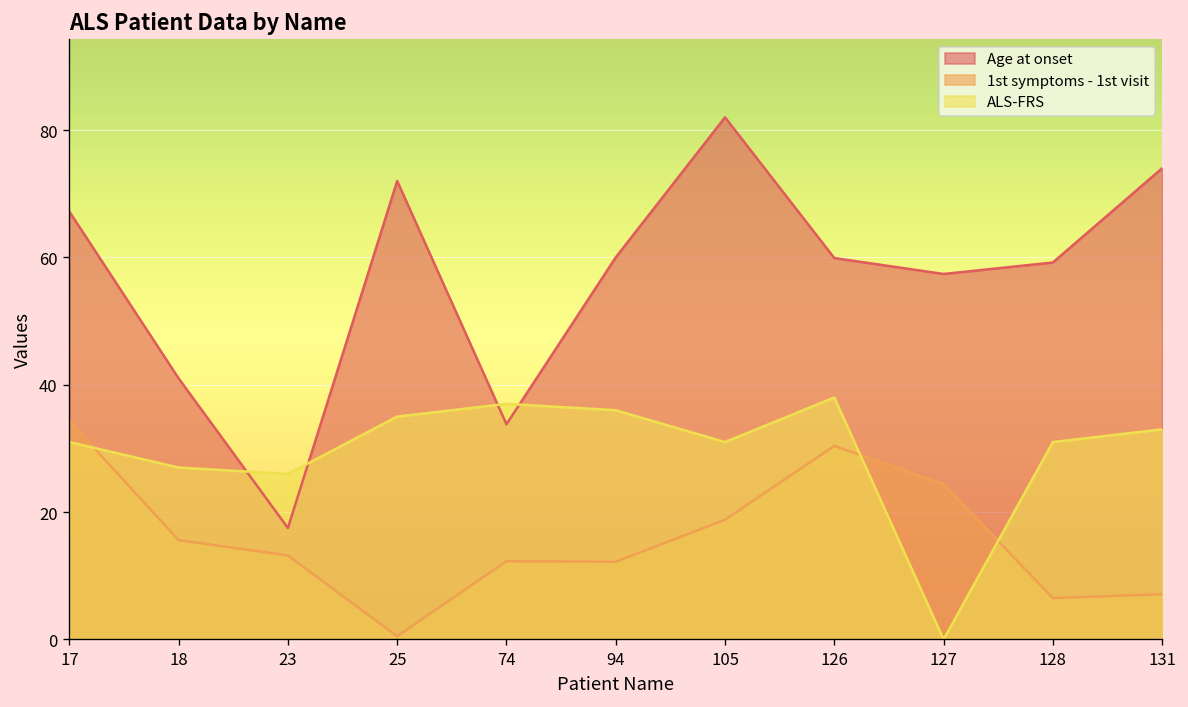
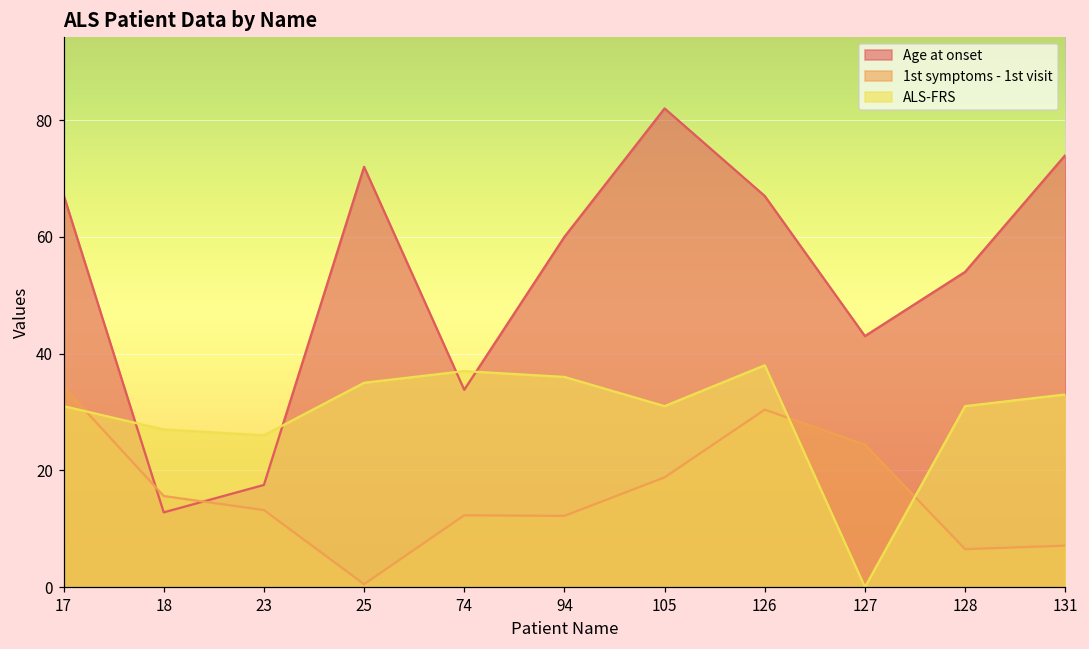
  {
    "Age at onset": {
      "17": 67,
-     "18": 41,
+     "18": 13,
      "23": 18,
      "25": 72,
      "74": 34,
      "94": 60,
      "105": 82,
-     "126": 60,
-     "127": 57,
-     "128": 59,
+     "126": 67,
+     "127": 43,
+     "128": 54,
      "131": 74
    }
  }
